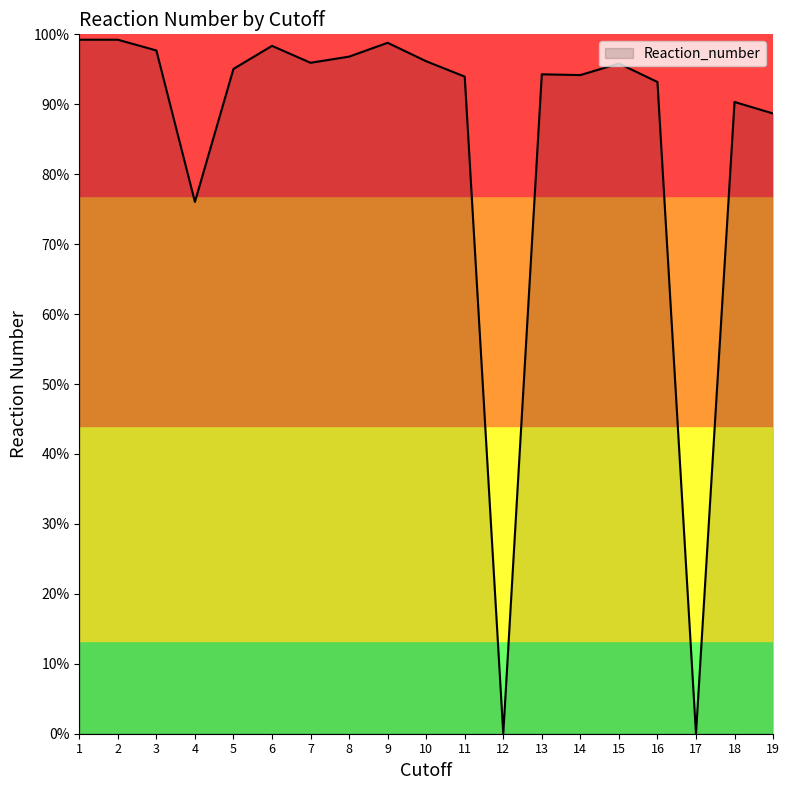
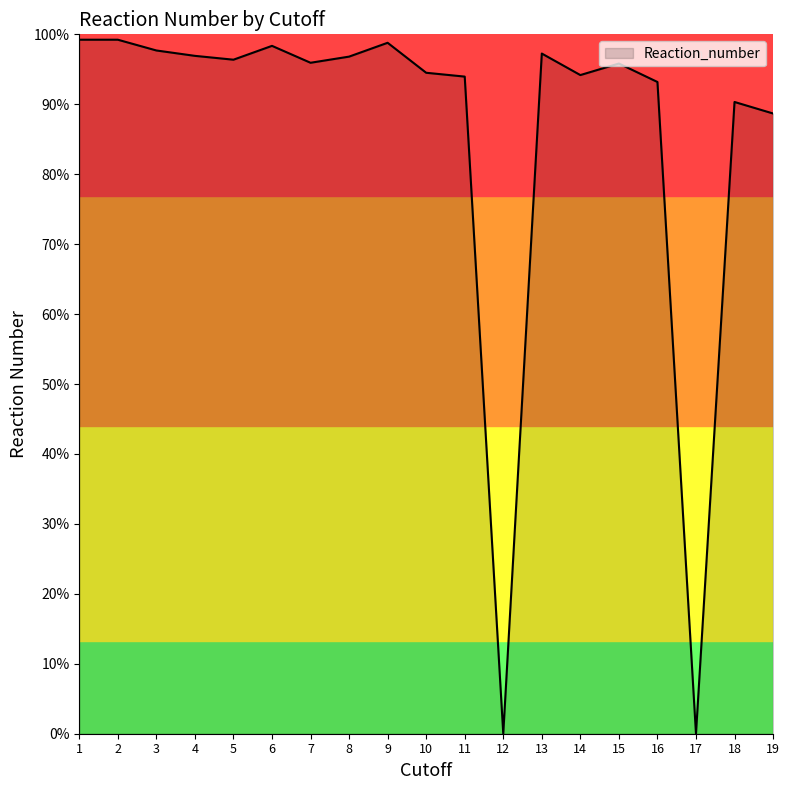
  {
    "1": "99%",
    "2": "99%",
    "3": "98%",
-   "4": "76%",
-   "5": "95%",
+   "4": "97%",
+   "5": "96%",
    "6": "98%",
    "7": "96%",
    "8": "97%",
    "9": "99%",
-   "10": "96%",
+   "10": "95%",
    "11": "94%",
    "12": "0%",
-   "13": "94%",
+   "13": "97%",
    "14": "94%",
    "16": "93%",
    "17": "0%",
    "18": "90%",
    "19": "89%"
  }
